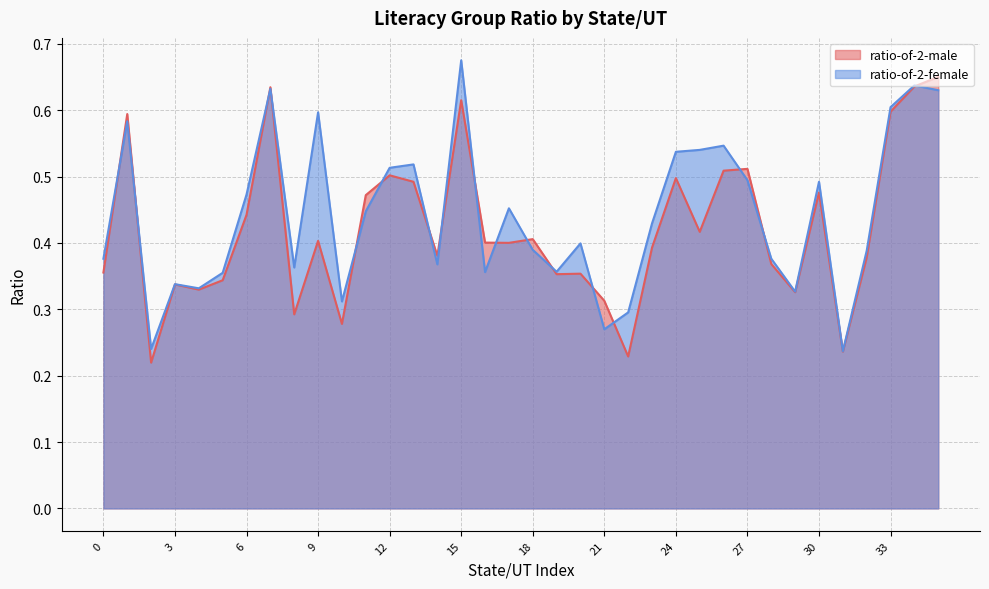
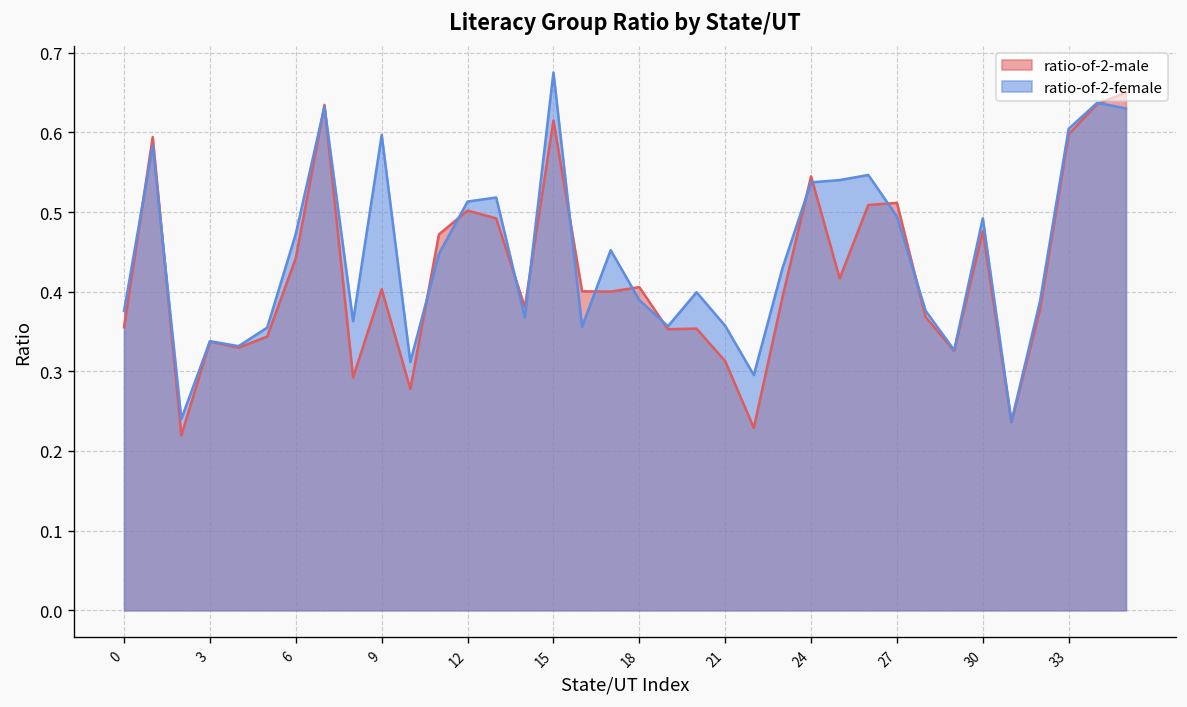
  {
    "ratio-of-2-male": {
      "0": 0.36,
      "6": 0.44,
      "9": 0.40,
      "12": 0.50,
      "15": 0.61,
      "18": 0.41,
      "21": 0.31,
-     "24": 0.50,
+     "24": 0.54,
      "27": 0.51,
      "30": 0.48,
      "33": 0.60
    },
    "ratio-of-2-female": {
      "0": 0.38,
      "6": 0.47,
      "9": 0.60,
      "12": 0.51,
      "15": 0.68,
      "18": 0.39,
-     "21": 0.27,
+     "21": 0.36,
      "24": 0.54,
      "27": 0.49,
      "30": 0.49,
      "33": 0.60
    }
  }
